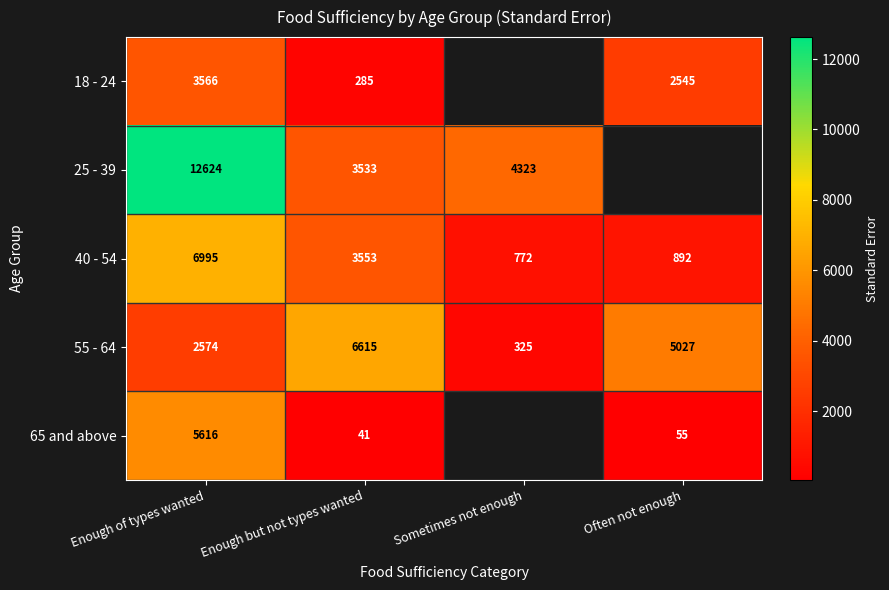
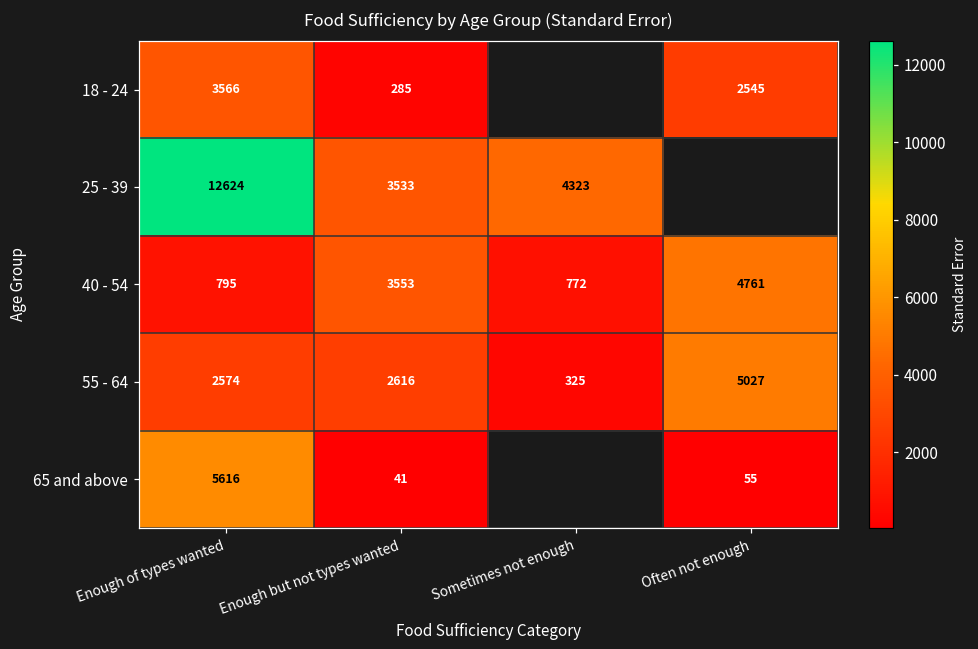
  {
    "18 - 24": {
      "Enough of types wanted": 3566,
      "Enough but not types wanted": 285,
      "Often not enough": 2545
    },
    "25 - 39": {
      "Enough of types wanted": 12624,
      "Enough but not types wanted": 3533,
      "Sometimes not enough": 4323
    },
    "40 - 54": {
-     "Enough of types wanted": 6995,
+     "Enough of types wanted": 795,
      "Enough but not types wanted": 3553,
      "Sometimes not enough": 772,
-     "Often not enough": 892
+     "Often not enough": 4761
    },
    "55 - 64": {
      "Enough of types wanted": 2574,
-     "Enough but not types wanted": 6615,
+     "Enough but not types wanted": 2616,
      "Sometimes not enough": 325,
      "Often not enough": 5027
    },
    "65 and above": {
      "Enough of types wanted": 5616,
      "Enough but not types wanted": 41,
      "Often not enough": 55
    }
  }
